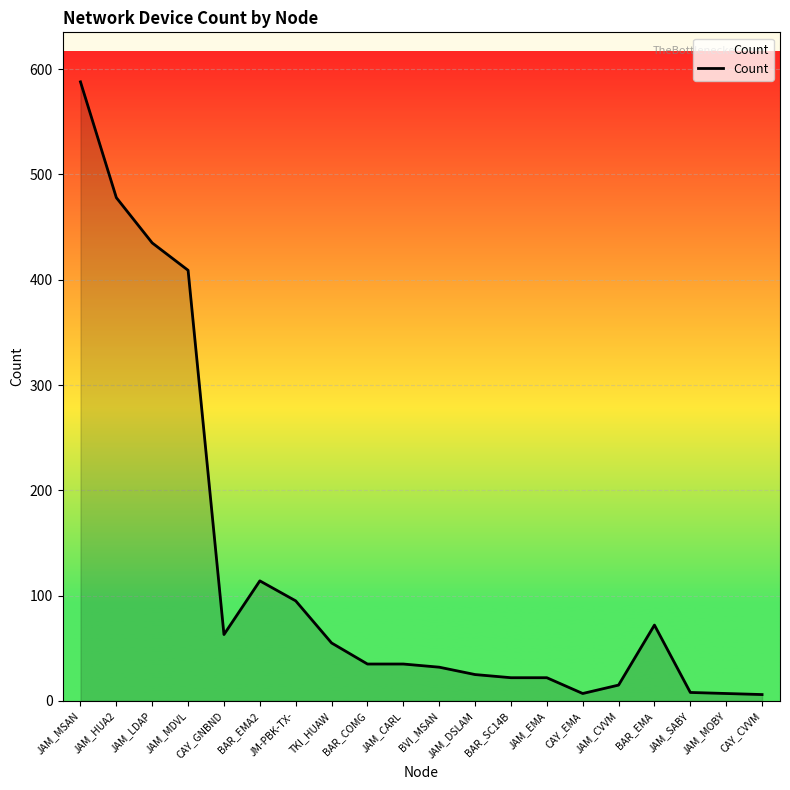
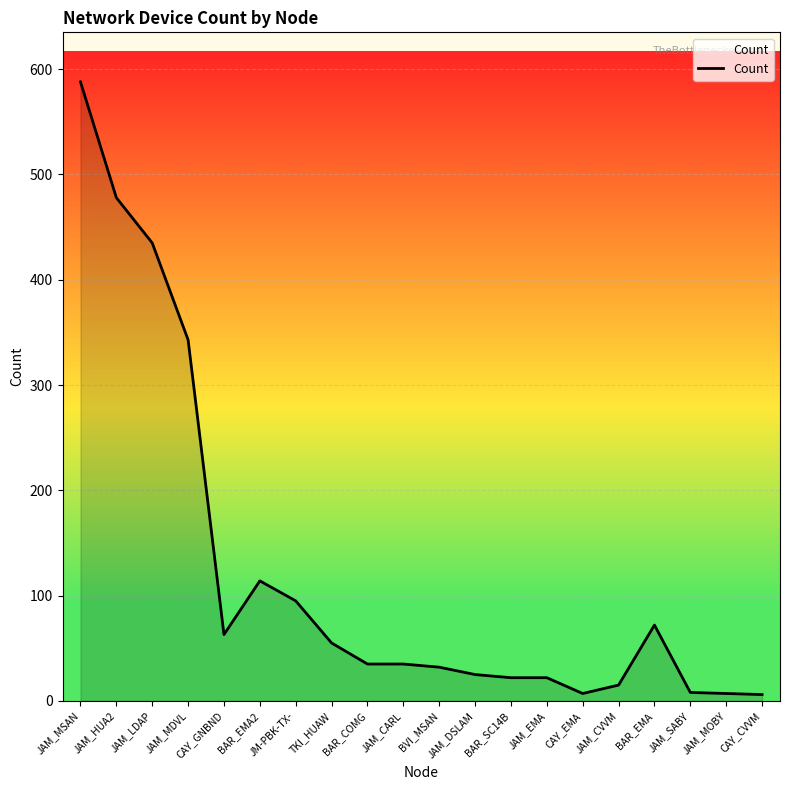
  {
    "JAM_MSAN": 588,
    "JAM_HUA2": 478,
    "JAM_LDAP": 435,
-   "JAM_MDVL": 409,
+   "JAM_MDVL": 343,
    "CAY_GNBND": 63,
    "BAR_EMA2": 114,
    "JM-PBK-TX-": 95,
    "TKI_HUAW": 55,
    "BAR_COMG": 35,
    "JAM_CARL": 35,
    "BVI_MSAN": 32,
    "JAM_DSLAM": 25,
    "BAR_SC14B": 22,
    "JAM_EMA": 22,
    "CAY_EMA": 7,
    "JAM_CVVM": 15,
    "BAR_EMA": 72,
    "JAM_SABY": 8,
    "JAM_MOBY": 7,
    "CAY_CVVM": 6
  }
